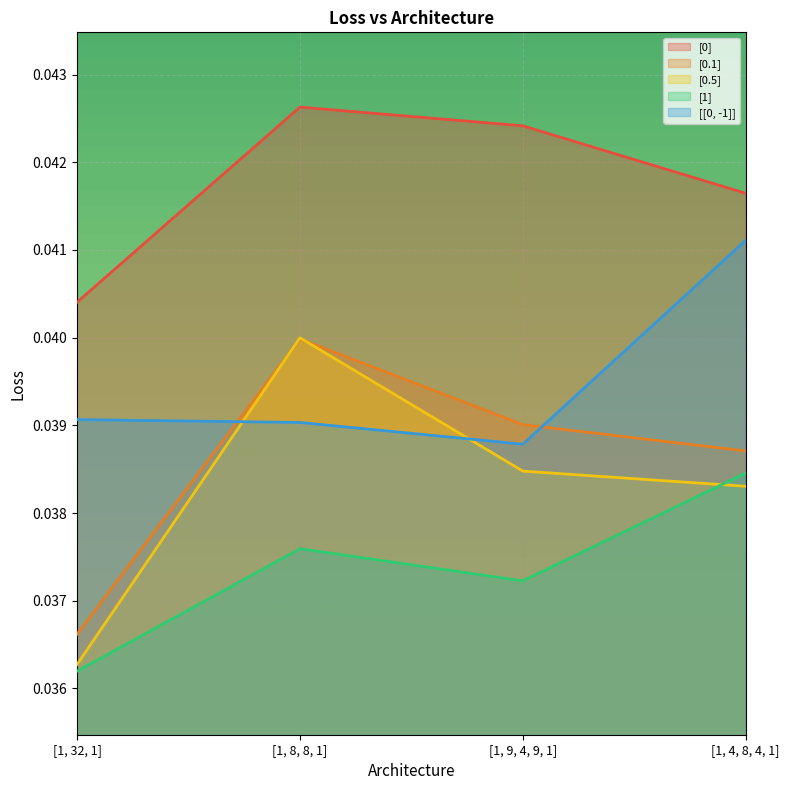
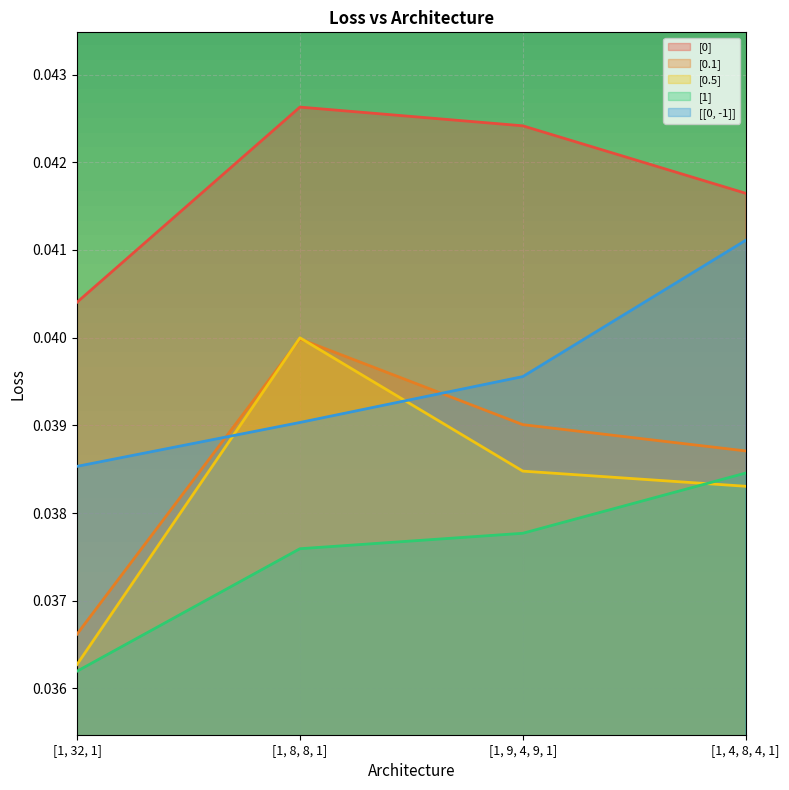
  {
    "[1]": {
      "[1, 32, 1]": 0.0362,
      "[1, 8, 8, 1]": 0.0376,
-     "[1, 9, 4, 9, 1]": 0.0372,
+     "[1, 9, 4, 9, 1]": 0.0378,
      "[1, 4, 8, 4, 1]": 0.0385
    },
    "[[0, -1]]": {
-     "[1, 32, 1]": 0.0391,
+     "[1, 32, 1]": 0.0385,
      "[1, 8, 8, 1]": 0.0390,
-     "[1, 9, 4, 9, 1]": 0.0388,
+     "[1, 9, 4, 9, 1]": 0.0396,
      "[1, 4, 8, 4, 1]": 0.0411
    }
  }
